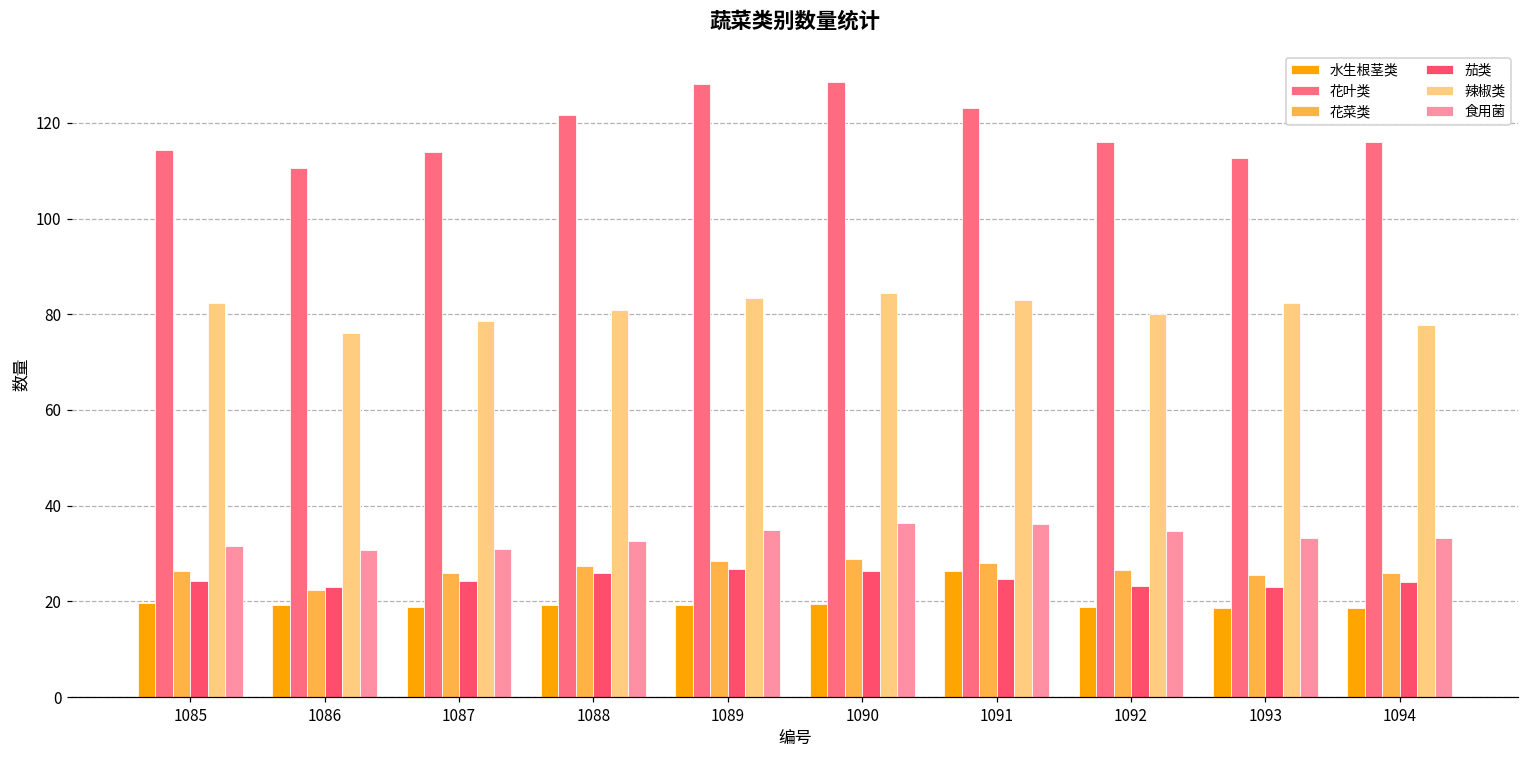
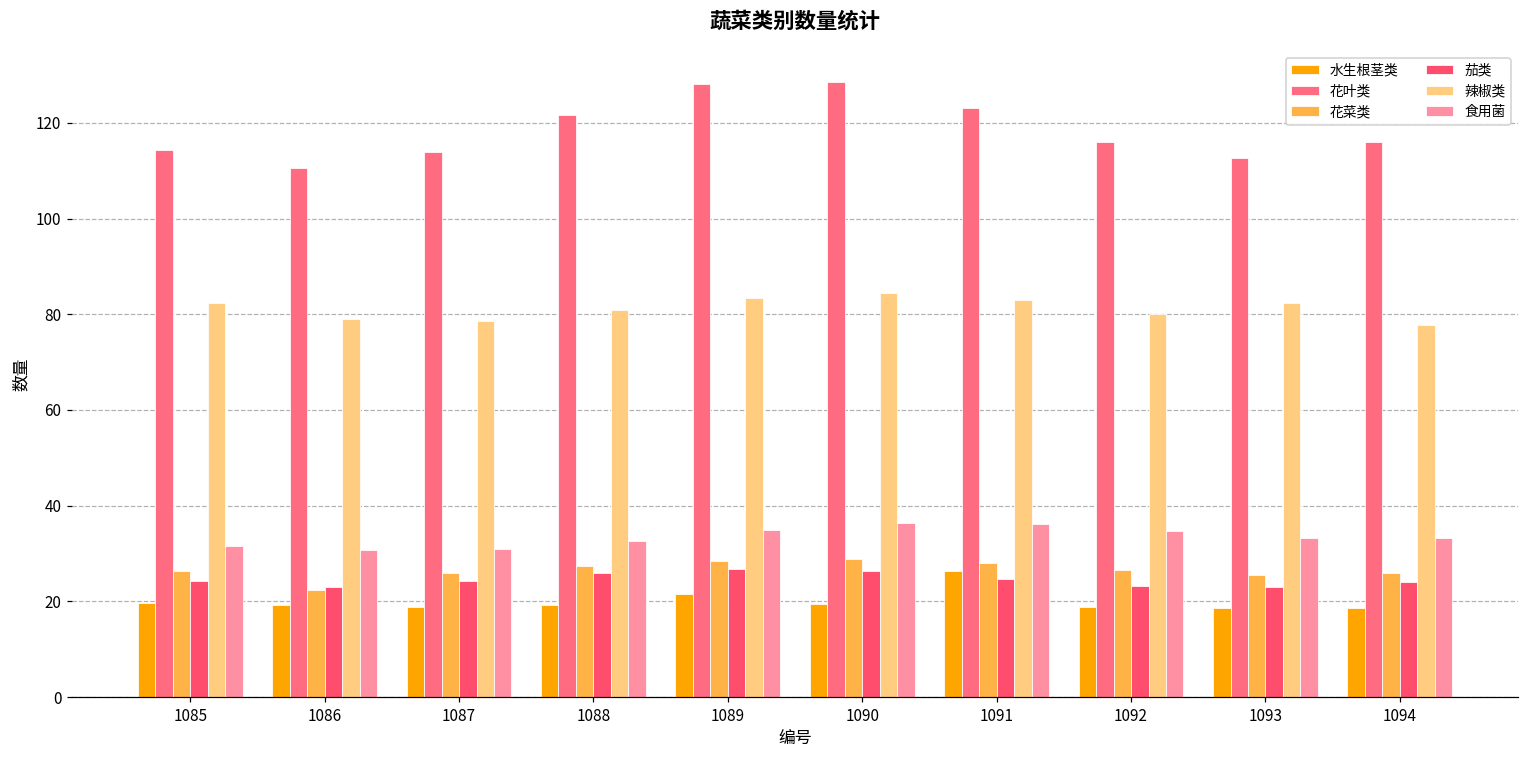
  {
    "水生根茎类": {
      "1085": 20,
      "1086": 19,
      "1087": 19,
      "1088": 19,
-     "1089": 19,
+     "1089": 22,
      "1090": 19,
      "1091": 26,
      "1092": 19,
      "1093": 19,
      "1094": 19
    },
    "花菜类": {
      "1085": 26,
      "1086": 22,
      "1087": 26,
      "1088": 27,
      "1089": 29,
      "1090": 29,
      "1091": 28,
      "1092": 27,
      "1093": 26,
      "1094": 26
    },
    "辣椒类": {
      "1085": 82,
-     "1086": 76,
+     "1086": 79,
      "1087": 79,
      "1088": 81,
      "1089": 83,
      "1090": 84,
      "1091": 83,
      "1092": 80,
      "1093": 82,
      "1094": 78
    }
  }
